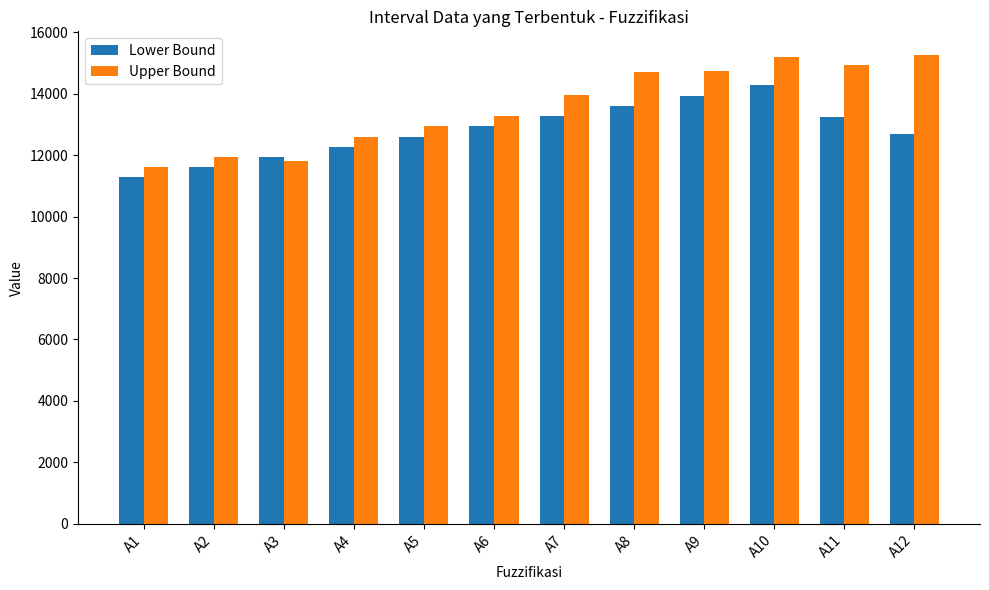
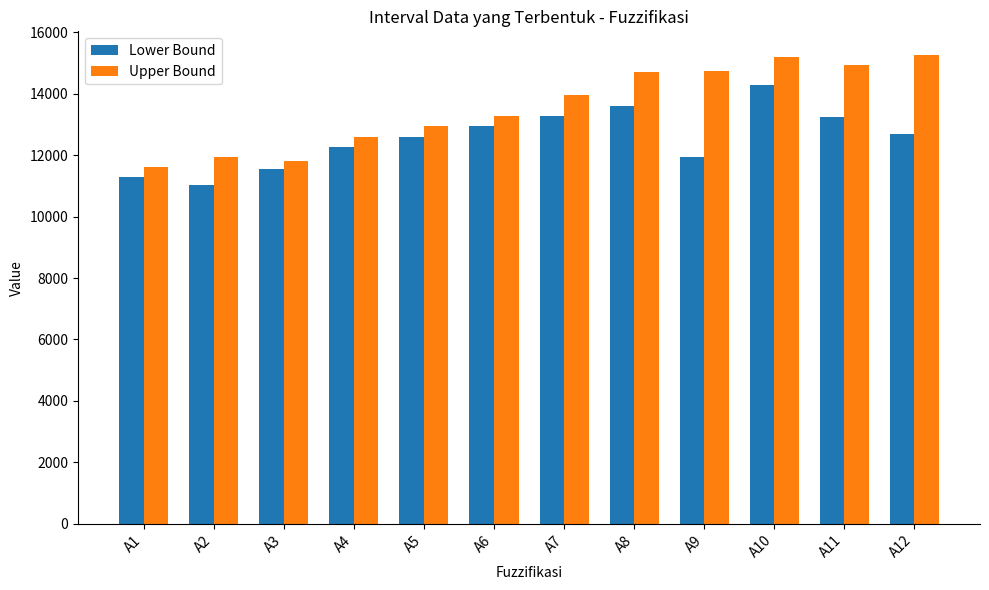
  {
    "Lower Bound": {
      "A1": 11300,
-     "A2": 11600,
-     "A3": 11900,
+     "A2": 11000,
+     "A3": 11500,
      "A4": 12300,
      "A5": 12600,
      "A6": 12900,
      "A7": 13300,
      "A8": 13600,
-     "A9": 13900,
+     "A9": 11900,
      "A10": 14300,
      "A11": 13200,
      "A12": 12700
    },
    "Upper Bound": {
      "A1": 11600,
      "A2": 11900,
      "A3": 11800,
      "A4": 12600,
      "A5": 12900,
      "A6": 13300,
      "A7": 14000,
      "A8": 14700,
      "A9": 14700,
      "A10": 15200,
      "A11": 14900,
      "A12": 15300
    }
  }
